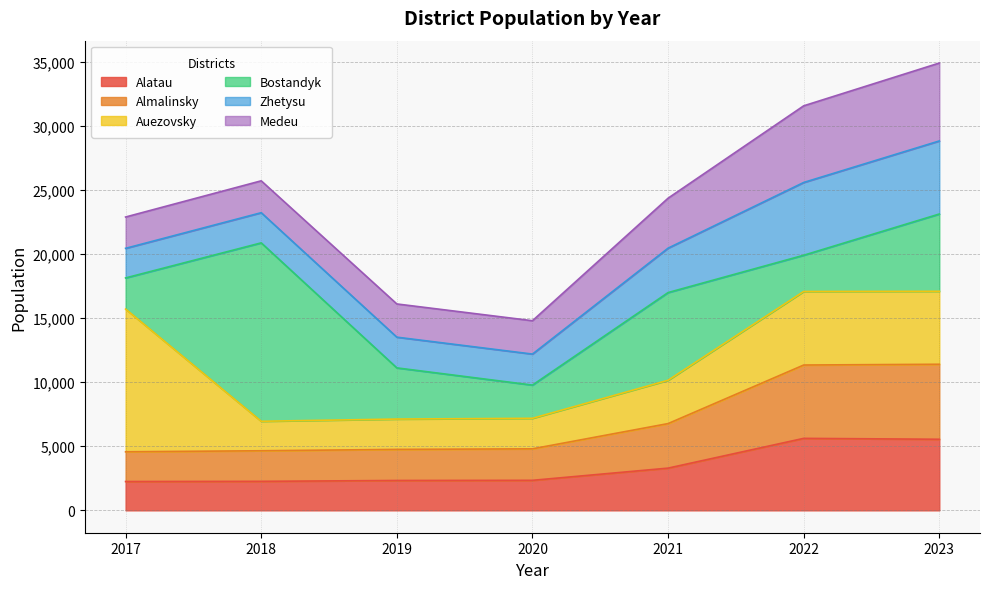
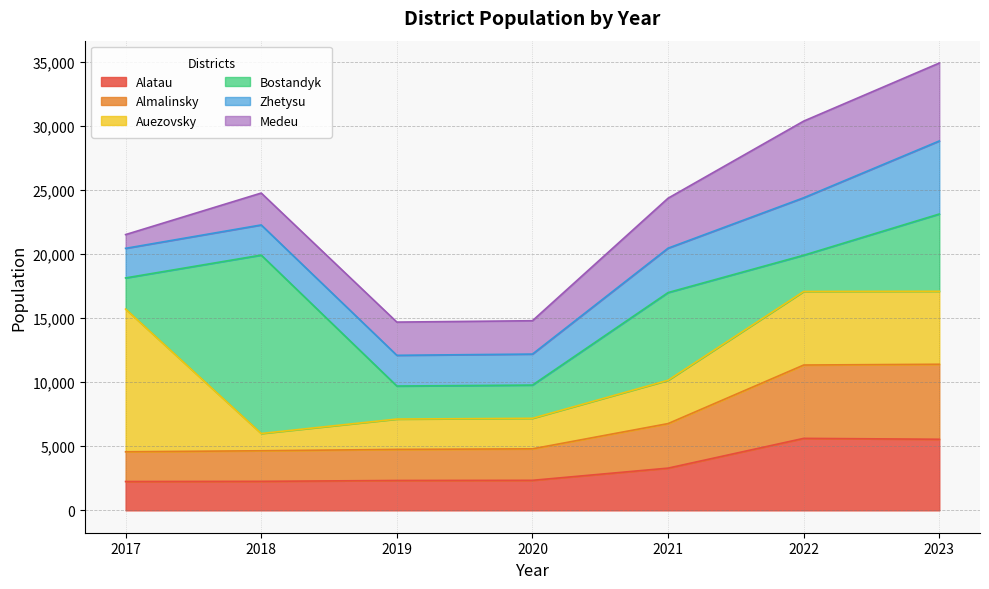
  {
    "Auezovsky": {
      "2017": "11,100",
-     "2018": "2,300",
+     "2018": "1,300",
      "2019": "2,400",
      "2020": "2,400",
      "2021": "3,400",
      "2022": "5,700",
      "2023": "5,700"
    },
    "Bostandyk": {
      "2017": "2,400",
      "2018": "13,900",
-     "2019": "4,000",
+     "2019": "2,600",
      "2020": "2,600",
      "2021": "6,800",
      "2022": "2,800",
      "2023": "6,000"
    },
    "Zhetysu": {
      "2017": "2,300",
      "2018": "2,400",
      "2019": "2,400",
      "2020": "2,400",
      "2021": "3,500",
-     "2022": "5,700",
+     "2022": "4,500",
      "2023": "5,700"
    },
    "Medeu": {
-     "2017": "2,400",
+     "2017": "1,100",
      "2018": "2,500",
      "2019": "2,600",
      "2020": "2,600",
      "2021": "3,900",
      "2022": "6,000",
      "2023": "6,100"
    }
  }
